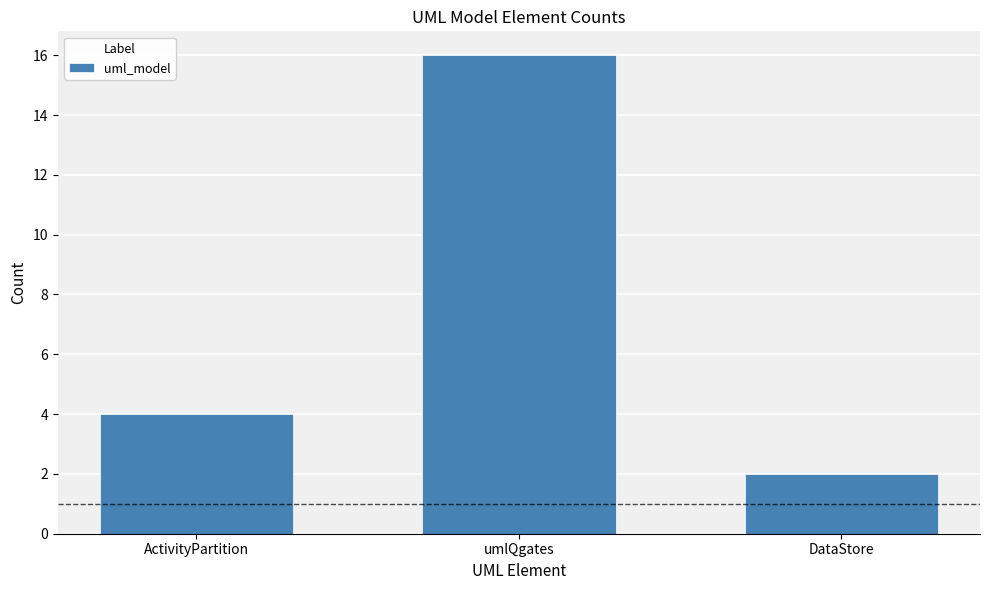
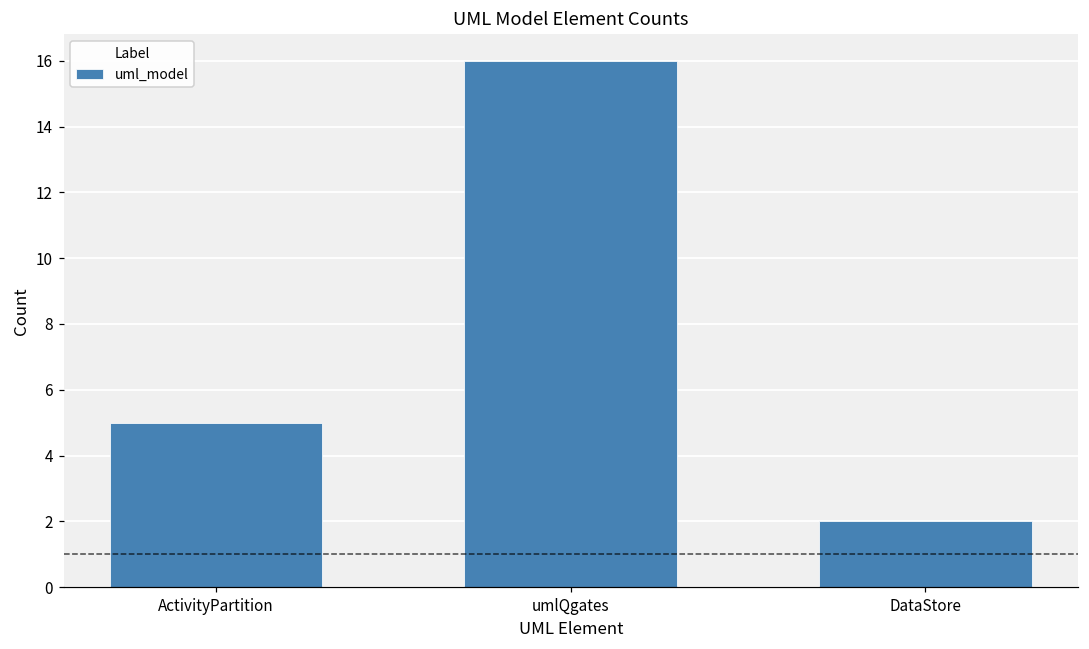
  {
-   "ActivityPartition": 4,
+   "ActivityPartition": 5,
    "umlQgates": 16,
    "DataStore": 2
  }
